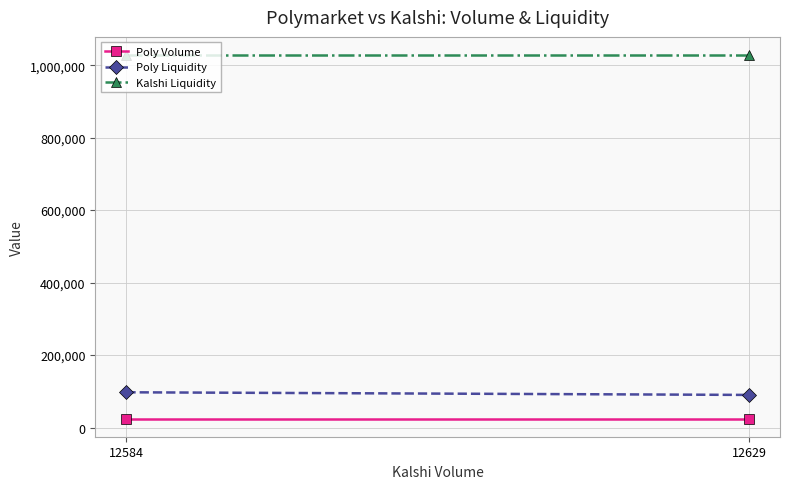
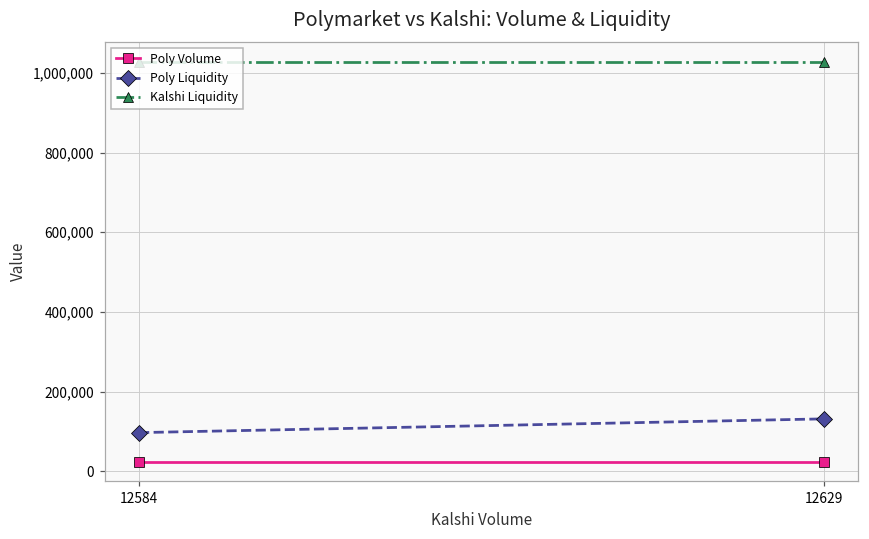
  {
    "Poly Volume": {
      "12584": "20,000",
      "12629": "20,000"
    },
    "Poly Liquidity": {
      "12584": "100,000",
-     "12629": "90,000"
+     "12629": "130,000"
    },
    "Kalshi Liquidity": {
      "12629": "1,030,000"
    }
  }
